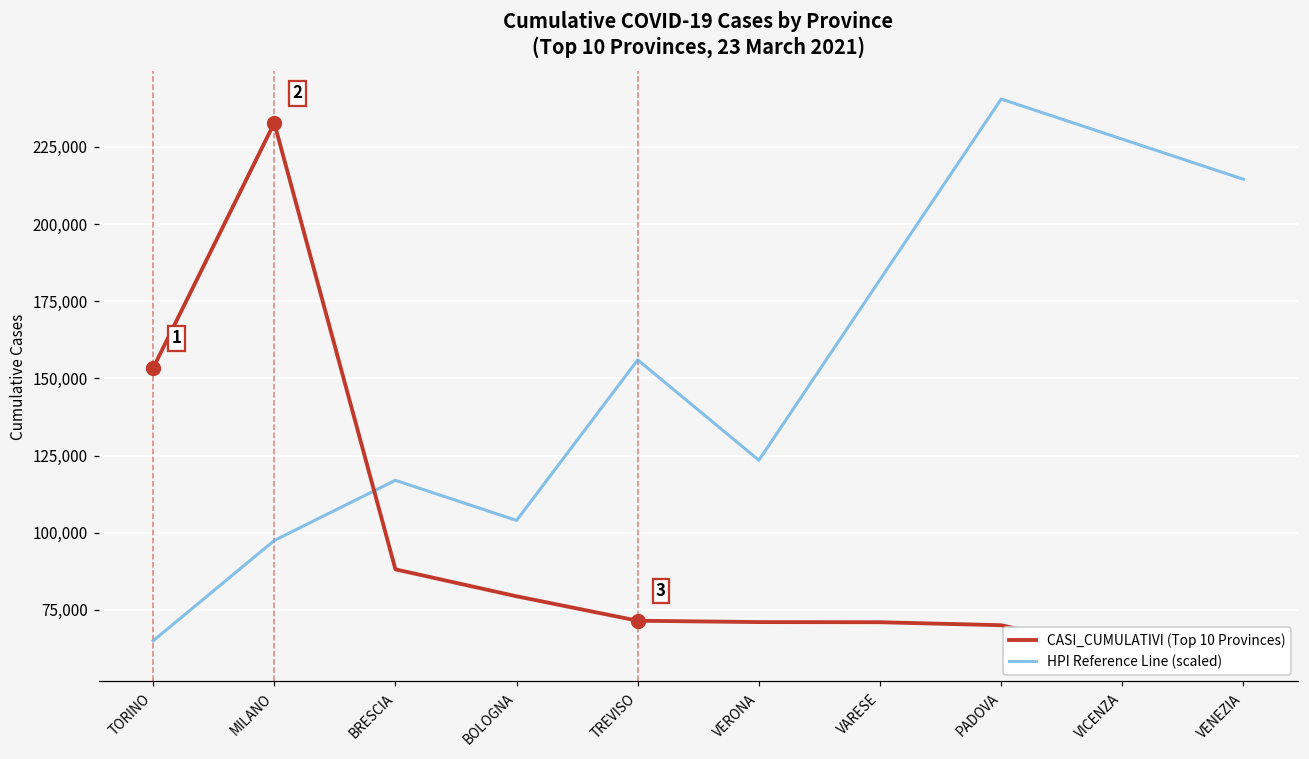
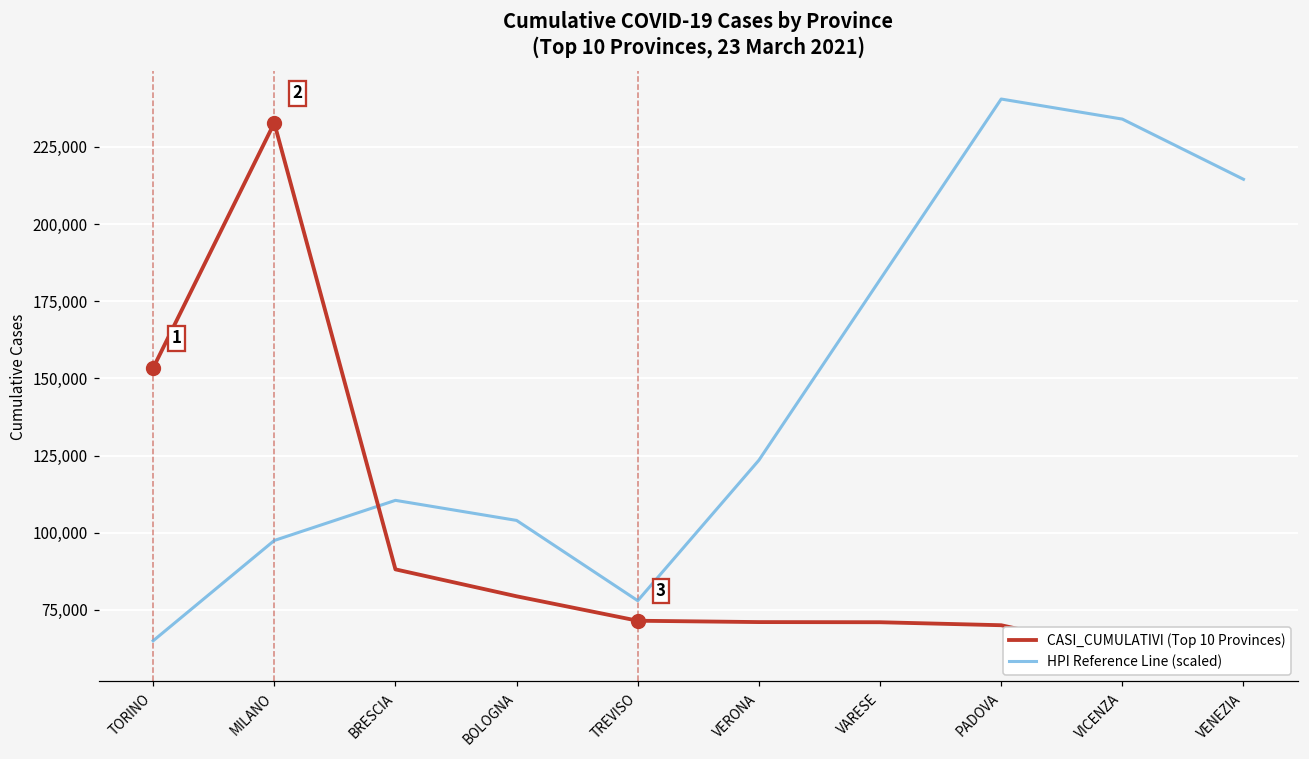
  {
    "HPI Reference Line (scaled)": {
      "TORINO": "65,000",
      "MILANO": "98,000",
-     "BRESCIA": "117,000",
+     "BRESCIA": "111,000",
      "BOLOGNA": "104,000",
-     "TREVISO": "156,000",
+     "TREVISO": "78,000",
      "VERONA": "124,000",
      "VARESE": "182,000",
      "PADOVA": "241,000",
-     "VICENZA": "228,000",
+     "VICENZA": "234,000",
      "VENEZIA": "215,000"
    }
  }
